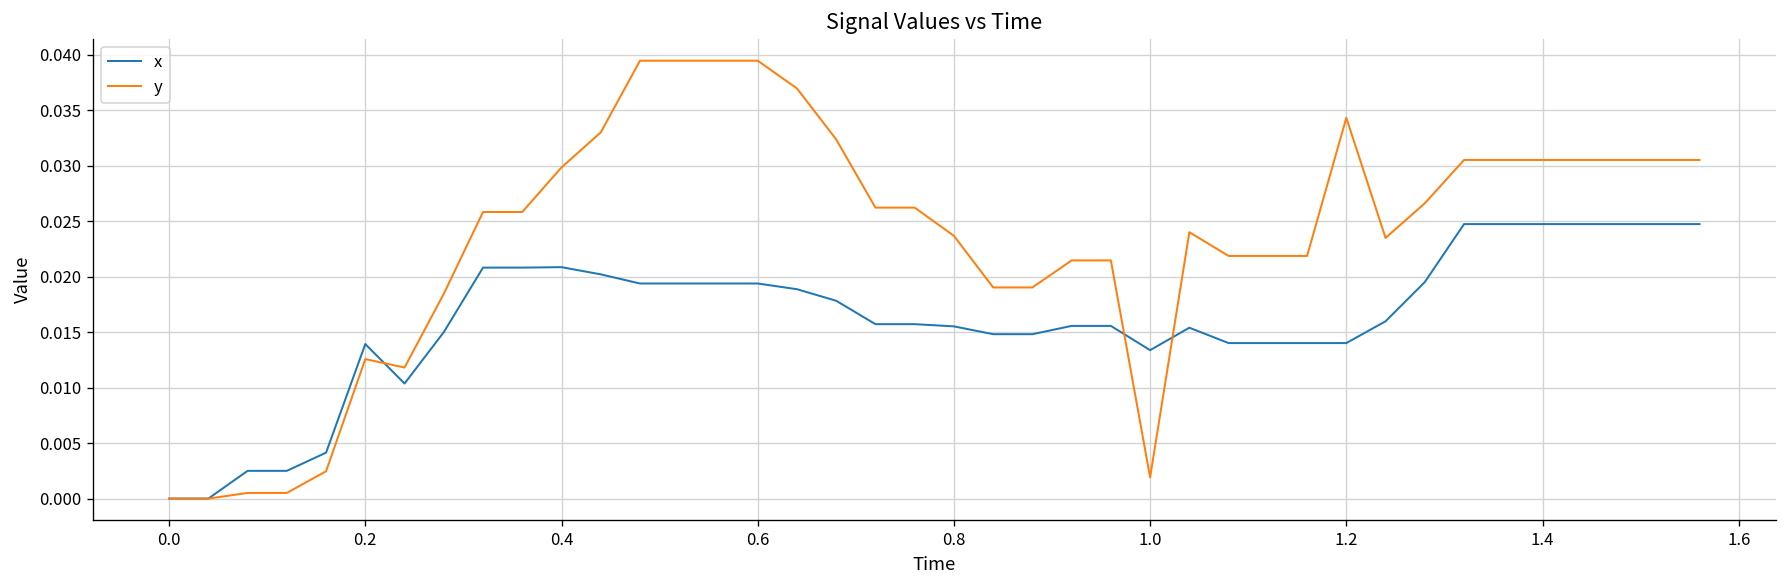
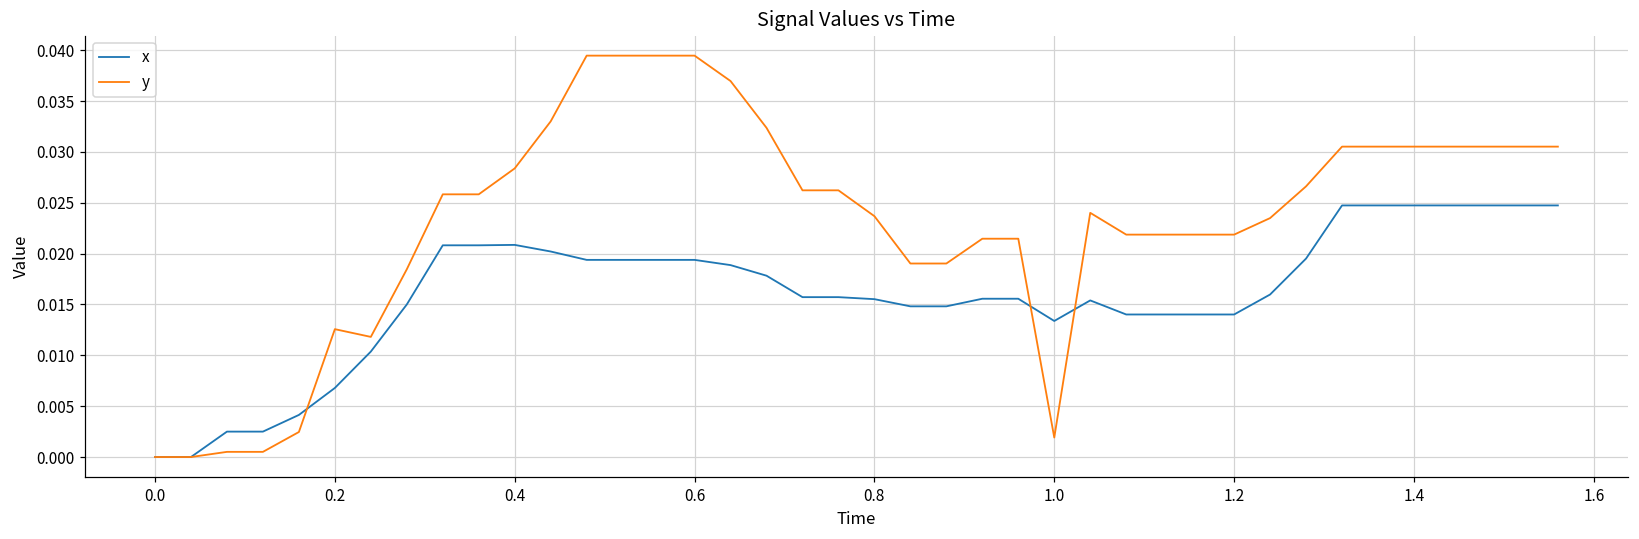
  {
    "x": {
-     "0.2": 0.014,
+     "0.2": 0.007,
      "0.4": 0.021,
      "0.6": 0.019,
      "0.8": 0.016,
      "1.0": 0.013,
      "1.2": 0.014,
      "1.4": 0.025
    },
    "y": {
      "0.2": 0.013,
-     "0.4": 0.030,
+     "0.4": 0.028,
      "0.6": 0.039,
      "0.8": 0.024,
      "1.0": 0.002,
-     "1.2": 0.034,
+     "1.2": 0.022,
      "1.4": 0.031
    }
  }
